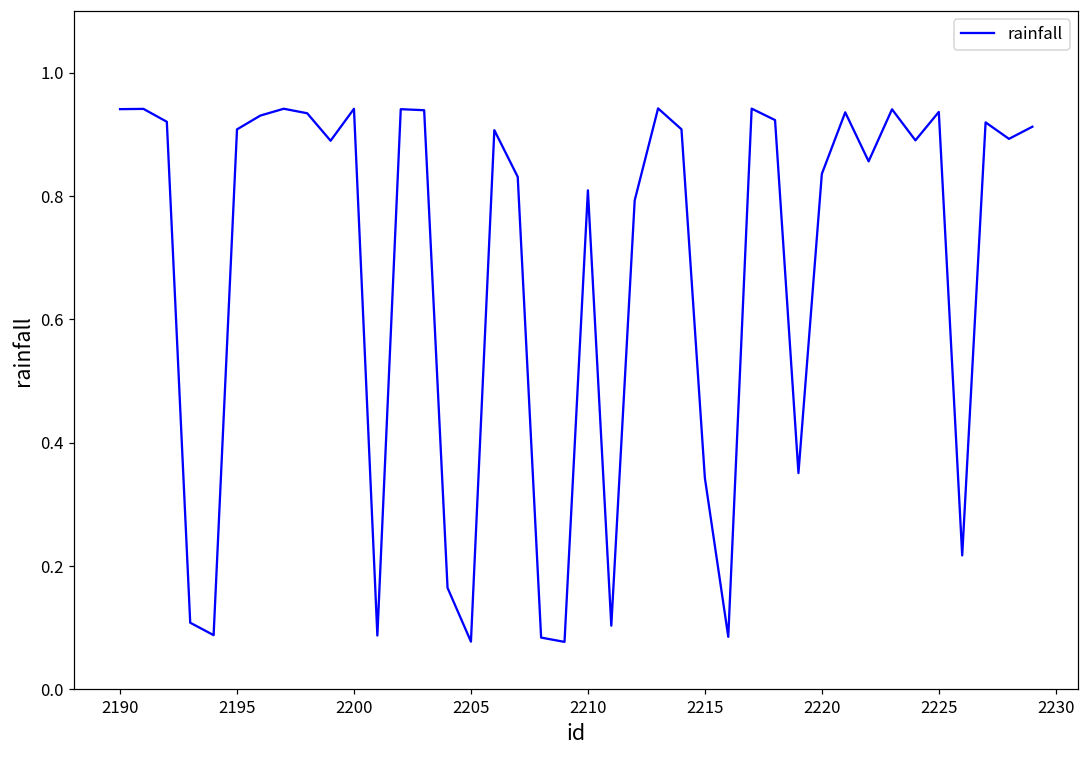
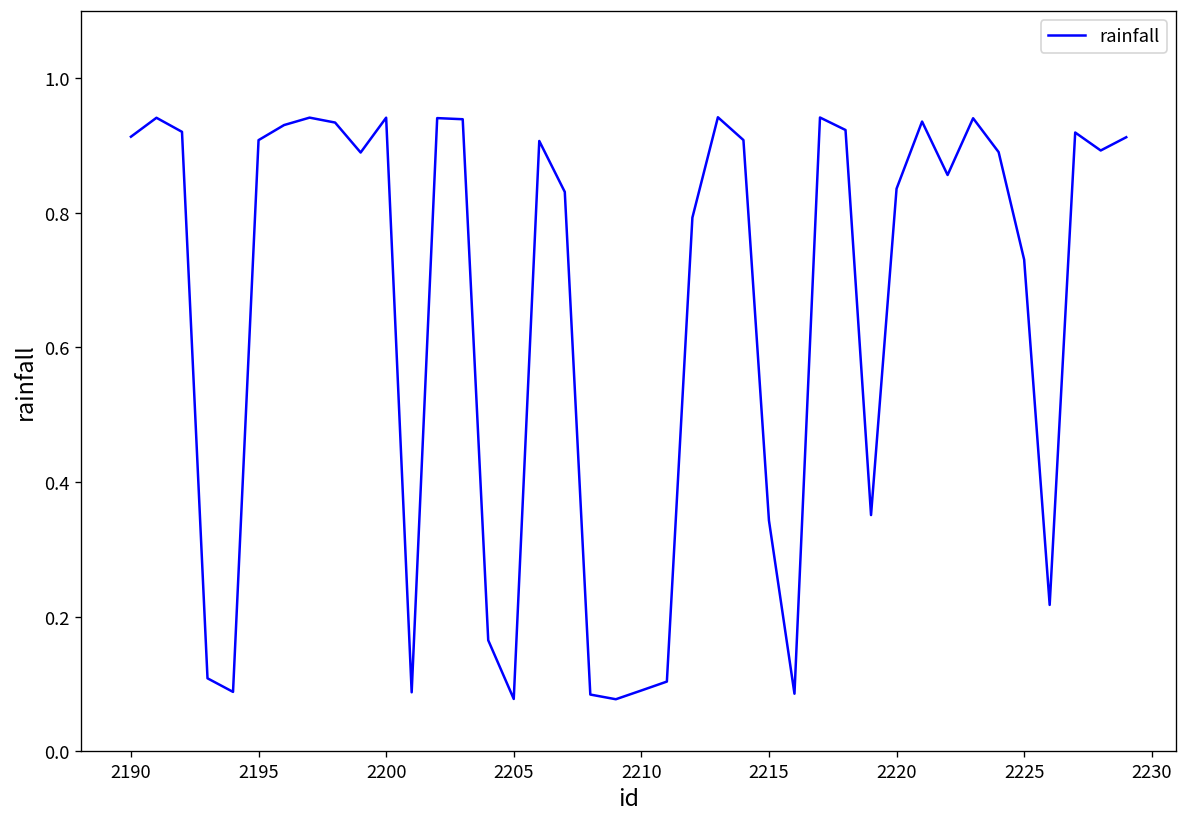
  {
-   "2190": 0.94,
+   "2190": 0.91,
    "2195": 0.91,
    "2200": 0.94,
    "2205": 0.08,
-   "2210": 0.81,
+   "2210": 0.09,
    "2215": 0.34,
    "2220": 0.84,
-   "2225": 0.94
+   "2225": 0.73
  }
